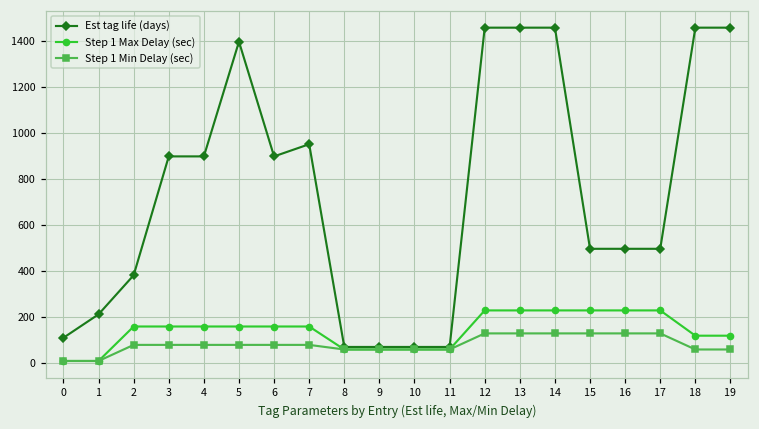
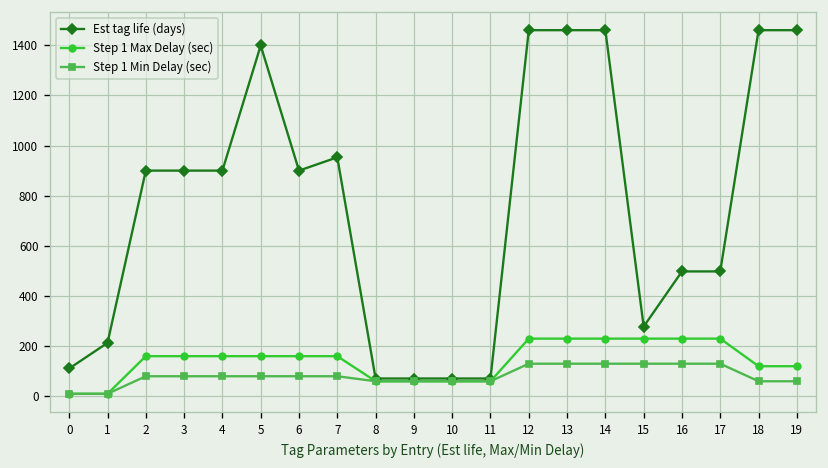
  {
    "Est tag life (days)": {
      "0": 110,
      "1": 210,
-     "2": 380,
+     "2": 900,
      "3": 900,
      "4": 900,
      "5": 1400,
      "6": 900,
      "7": 950,
      "12": 1460,
      "13": 1460,
      "14": 1460,
-     "15": 500,
+     "15": 280,
      "16": 500,
      "17": 500,
      "18": 1460,
      "19": 1460
    }
  }
